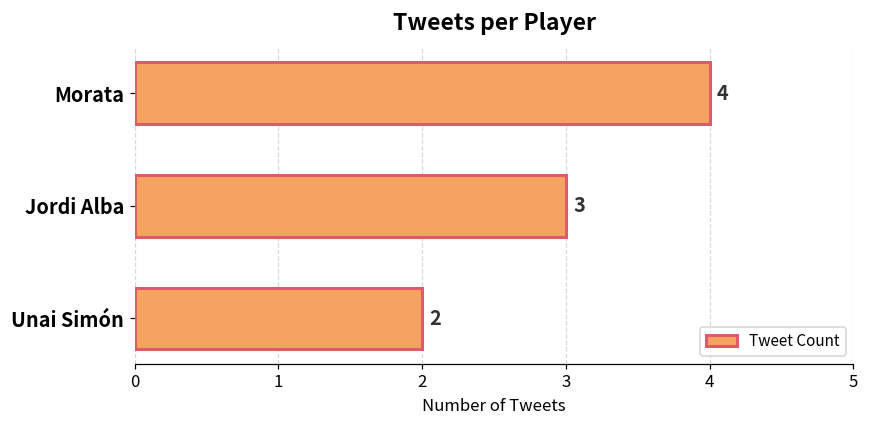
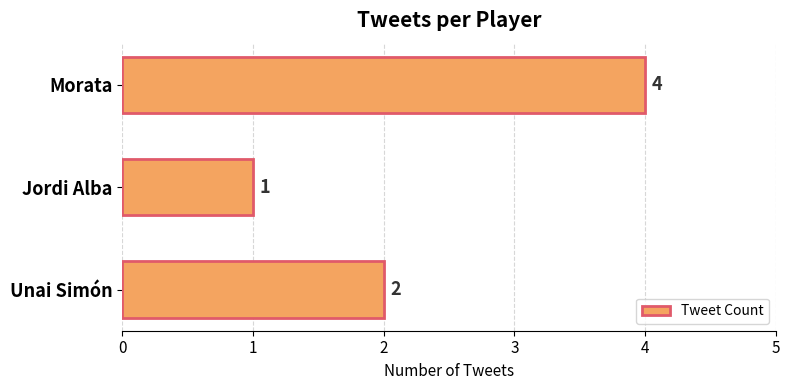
  {
    "Morata": 4,
-   "Jordi Alba": 3,
+   "Jordi Alba": 1,
    "Unai Simón": 2
  }
